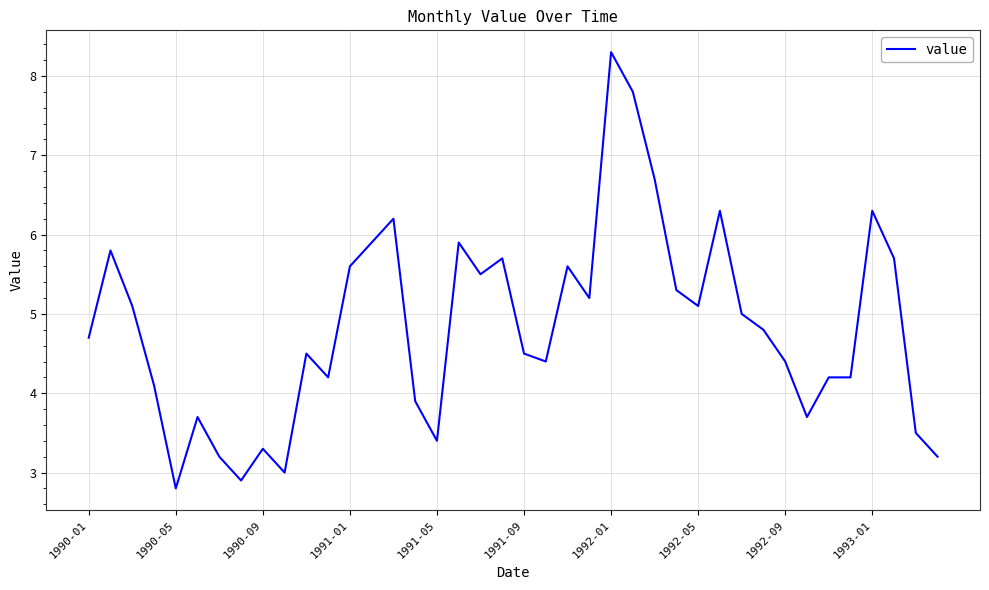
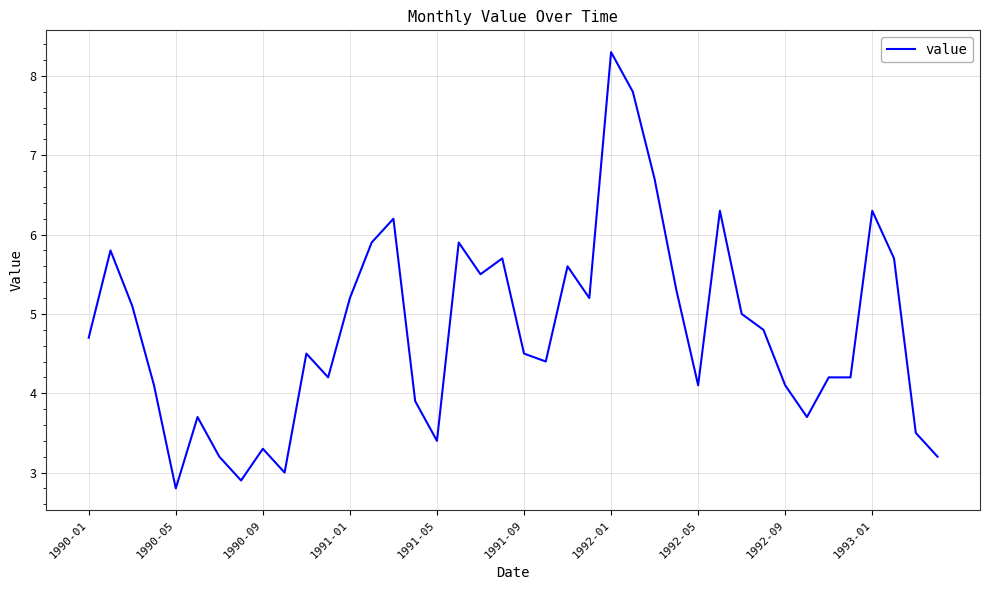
  {
    "1990-01": 4.7,
    "1990-05": 2.8,
    "1990-09": 3.3,
-   "1991-01": 5.6,
+   "1991-01": 5.2,
    "1991-05": 3.4,
    "1991-09": 4.5,
    "1992-01": 8.3,
-   "1992-05": 5.1,
-   "1992-09": 4.4,
+   "1992-05": 4.1,
+   "1992-09": 4.1,
    "1993-01": 6.3
  }
